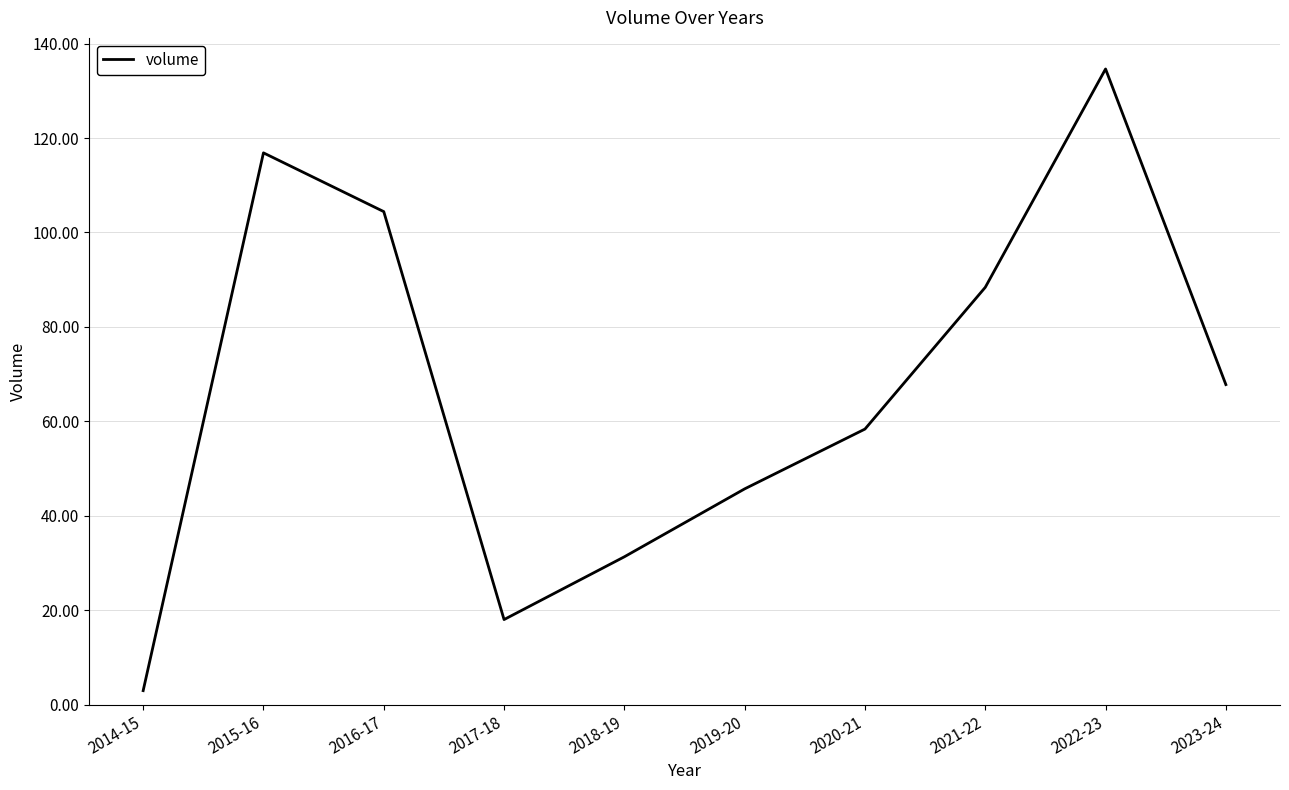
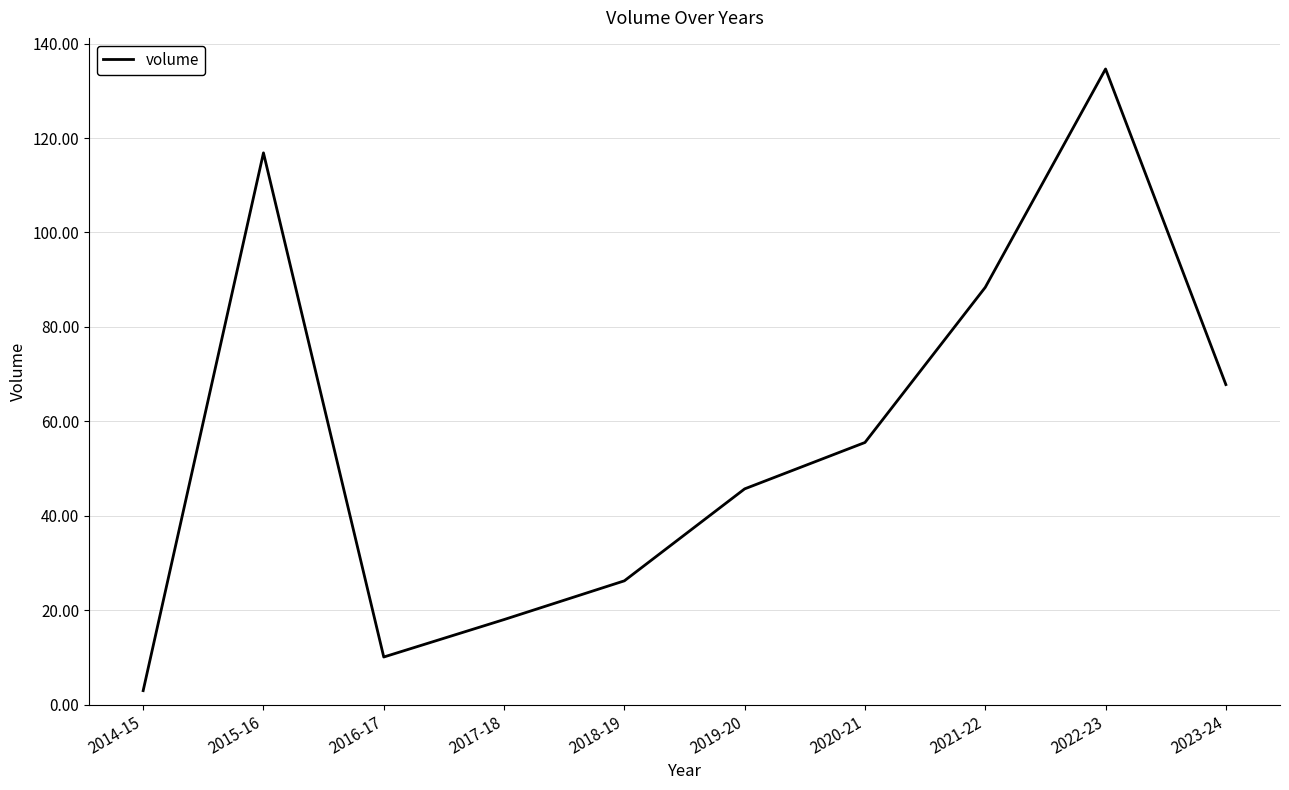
  {
    "2014-15": 3,
    "2015-16": 117,
-   "2016-17": 104,
+   "2016-17": 10,
    "2017-18": 18,
-   "2018-19": 31,
+   "2018-19": 26,
    "2019-20": 46,
-   "2020-21": 58,
+   "2020-21": 56,
    "2021-22": 88,
    "2022-23": 135,
    "2023-24": 68
  }
